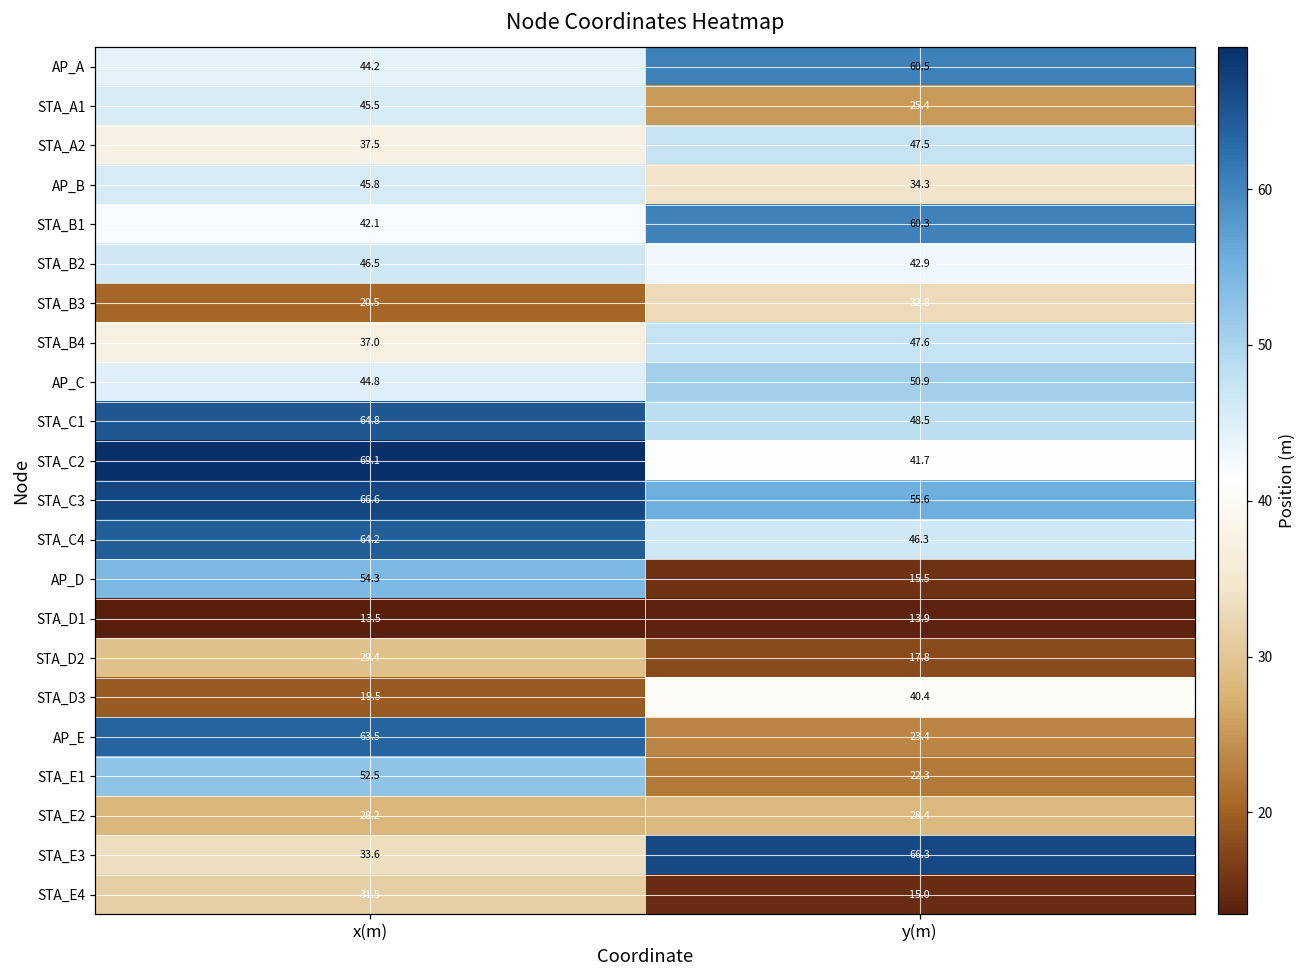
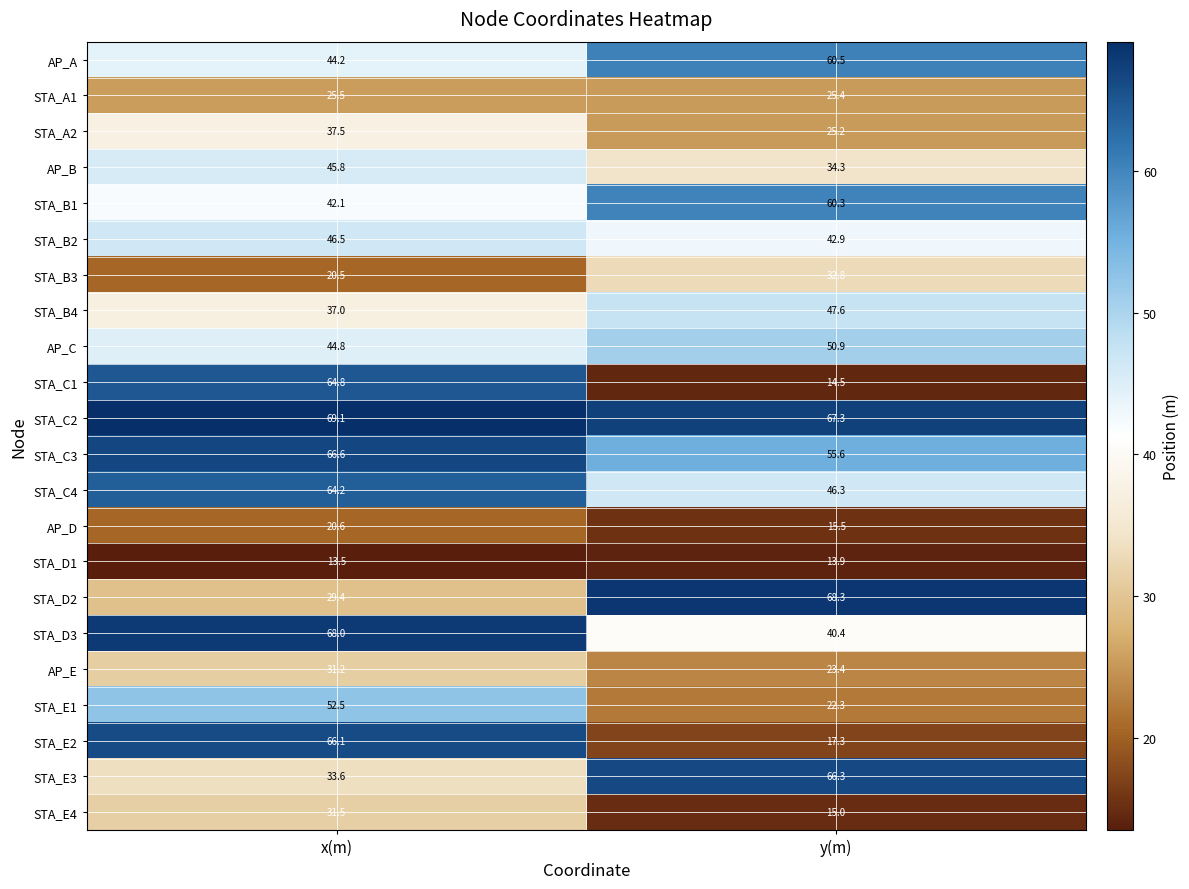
  {
    "AP_A": {
      "x(m)": 44.2,
      "y(m)": 60.5
    },
    "STA_A1": {
-     "x(m)": 45.5,
+     "x(m)": 25.5,
      "y(m)": 25.4
    },
    "STA_A2": {
      "x(m)": 37.5,
-     "y(m)": 47.5
+     "y(m)": 25.2
    },
    "AP_B": {
      "x(m)": 45.8,
      "y(m)": 34.3
    },
    "STA_B1": {
      "x(m)": 42.1,
      "y(m)": 60.3
    },
    "STA_B2": {
      "x(m)": 46.5,
      "y(m)": 42.9
    },
    "STA_B3": {
      "x(m)": 20.5,
      "y(m)": 32.8
    },
    "STA_B4": {
      "x(m)": 37.0,
      "y(m)": 47.6
    },
    "AP_C": {
      "x(m)": 44.8,
      "y(m)": 50.9
    },
    "STA_C1": {
      "x(m)": 64.8,
-     "y(m)": 48.5
+     "y(m)": 14.5
    },
    "STA_C2": {
      "x(m)": 69.1,
-     "y(m)": 41.7
+     "y(m)": 67.3
    },
    "STA_C3": {
      "x(m)": 66.6,
      "y(m)": 55.6
    },
    "STA_C4": {
      "x(m)": 64.2,
      "y(m)": 46.3
    },
    "AP_D": {
-     "x(m)": 54.3,
+     "x(m)": 20.6,
      "y(m)": 15.5
    },
    "STA_D1": {
      "x(m)": 13.5,
      "y(m)": 13.9
    },
    "STA_D2": {
      "x(m)": 29.4,
-     "y(m)": 17.8
+     "y(m)": 68.3
    },
    "STA_D3": {
-     "x(m)": 19.5,
+     "x(m)": 68.0,
      "y(m)": 40.4
    },
    "AP_E": {
-     "x(m)": 63.5,
+     "x(m)": 31.2,
      "y(m)": 23.4
    },
    "STA_E1": {
      "x(m)": 52.5,
      "y(m)": 22.3
    },
    "STA_E2": {
-     "x(m)": 28.2,
-     "y(m)": 28.4
+     "x(m)": 66.1,
+     "y(m)": 17.3
    },
    "STA_E3": {
      "x(m)": 33.6,
      "y(m)": 66.3
    },
    "STA_E4": {
      "x(m)": 31.5,
      "y(m)": 15.0
    }
  }
